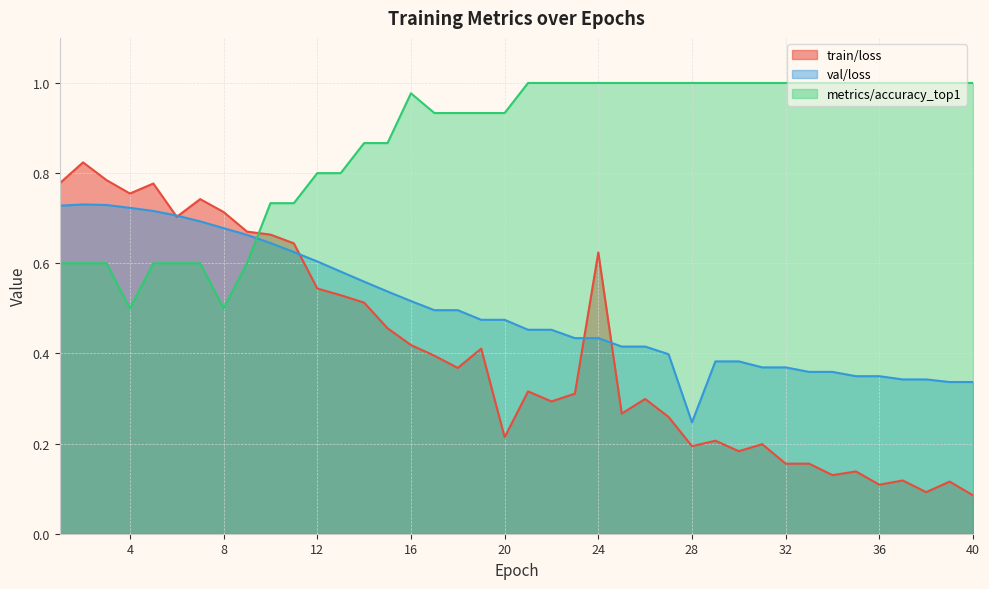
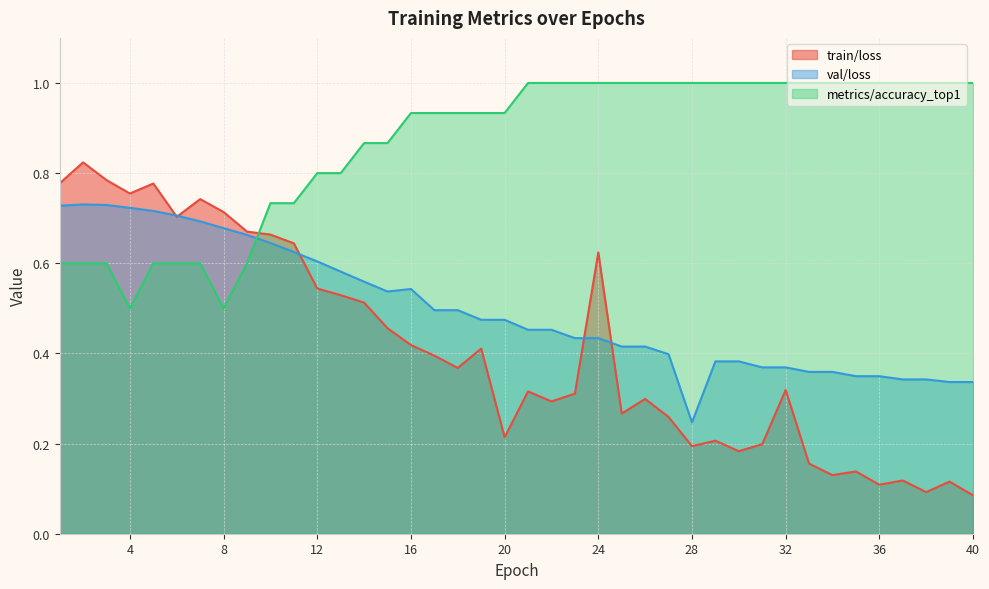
  {
    "train/loss": {
      "4": 0.75,
      "8": 0.71,
      "12": 0.54,
      "16": 0.42,
      "20": 0.21,
      "24": 0.62,
      "28": 0.19,
-     "32": 0.16,
+     "32": 0.32,
      "36": 0.11,
      "40": 0.09
    },
    "val/loss": {
      "4": 0.72,
      "8": 0.68,
      "12": 0.60,
-     "16": 0.52,
+     "16": 0.54,
      "20": 0.47,
      "24": 0.43,
      "28": 0.25,
      "32": 0.37,
      "36": 0.35,
      "40": 0.34
    },
    "metrics/accuracy_top1": {
      "4": 0.50,
      "8": 0.50,
      "12": 0.80,
-     "16": 0.98,
+     "16": 0.93,
      "20": 0.93,
      "24": 1.00,
      "28": 1.00,
      "32": 1.00,
      "40": 1.00
    }
  }
